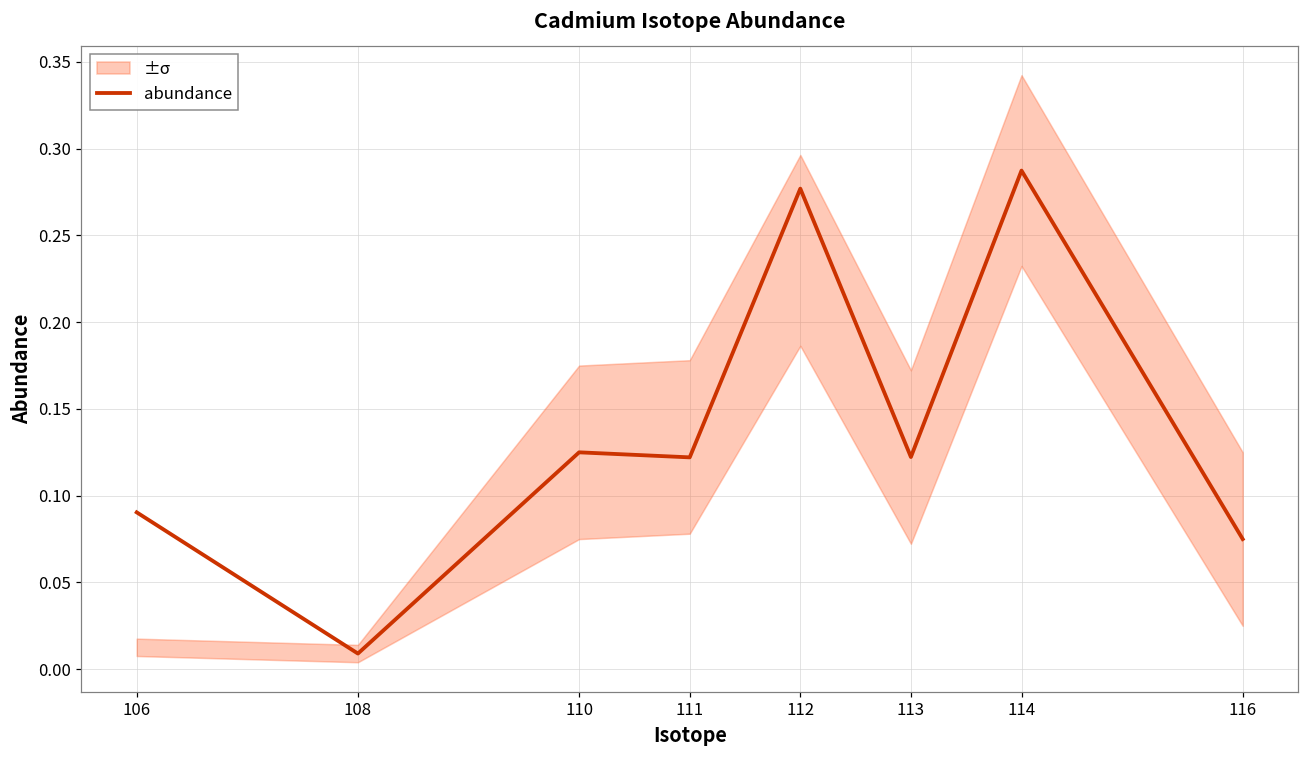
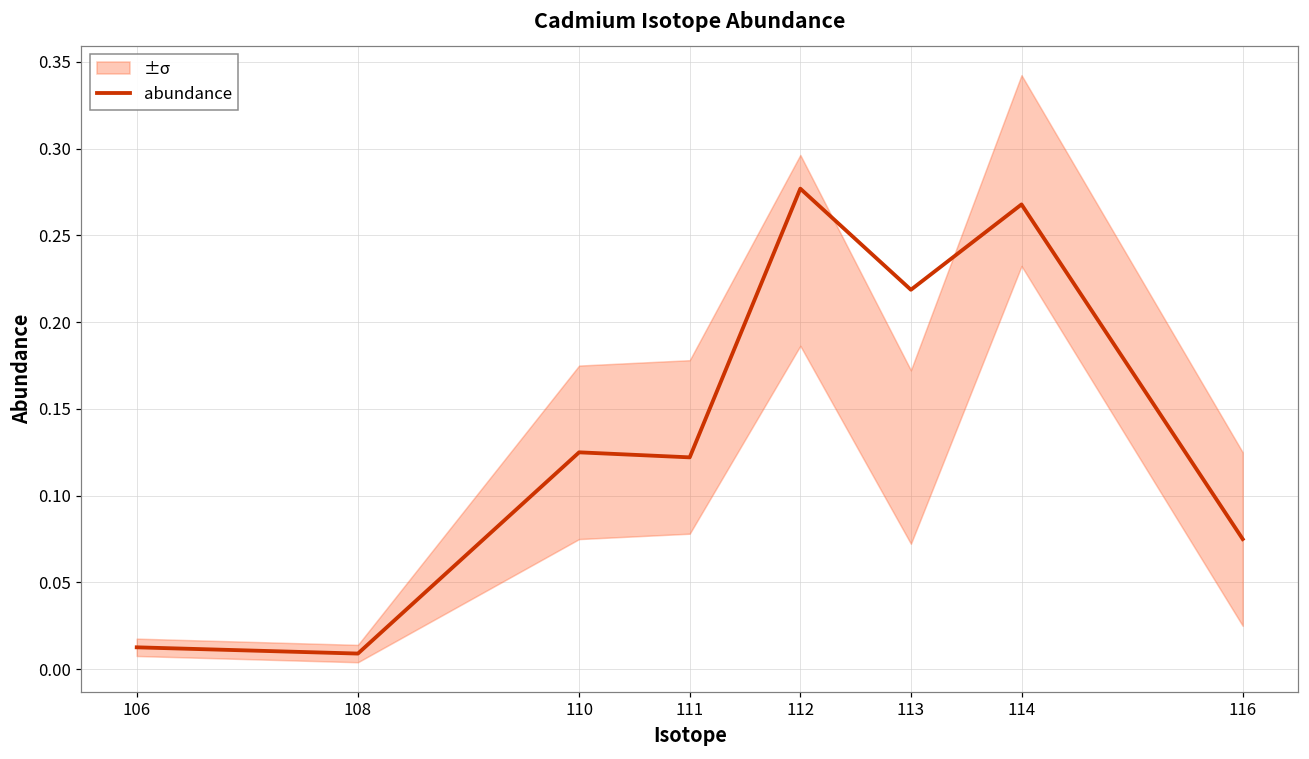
  {
    "abundance": {
-     "106": 0.090,
+     "106": 0.013,
      "108": 0.009,
      "110": 0.125,
      "111": 0.122,
      "112": 0.277,
-     "113": 0.122,
-     "114": 0.287,
+     "113": 0.219,
+     "114": 0.268,
      "116": 0.075
    }
  }
